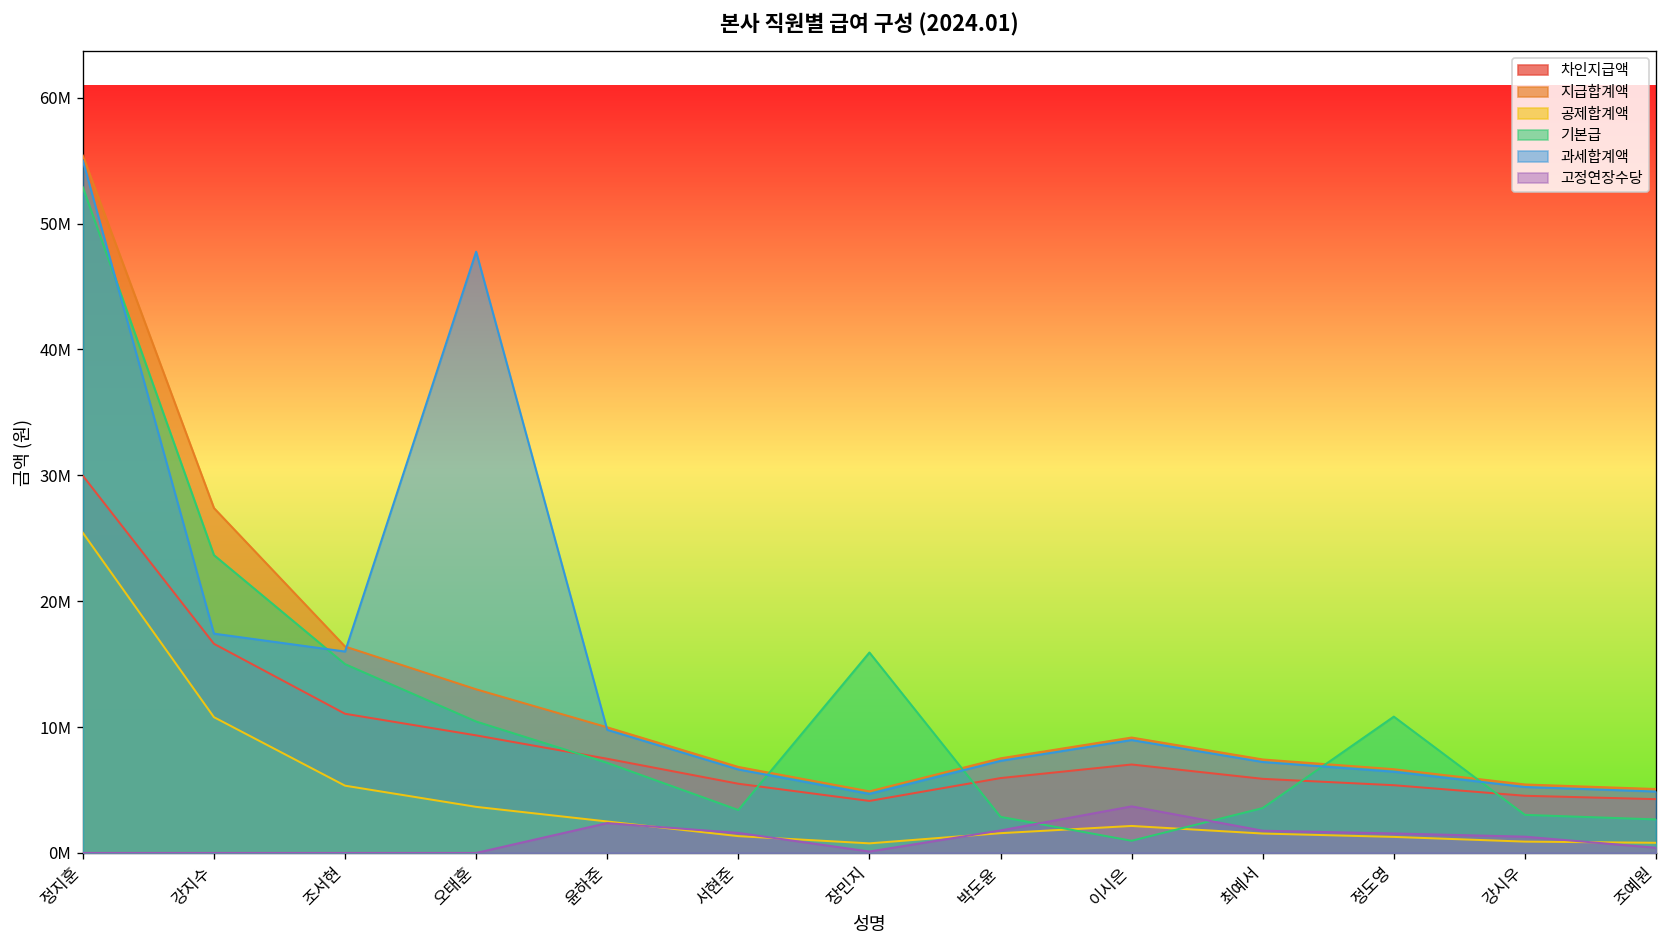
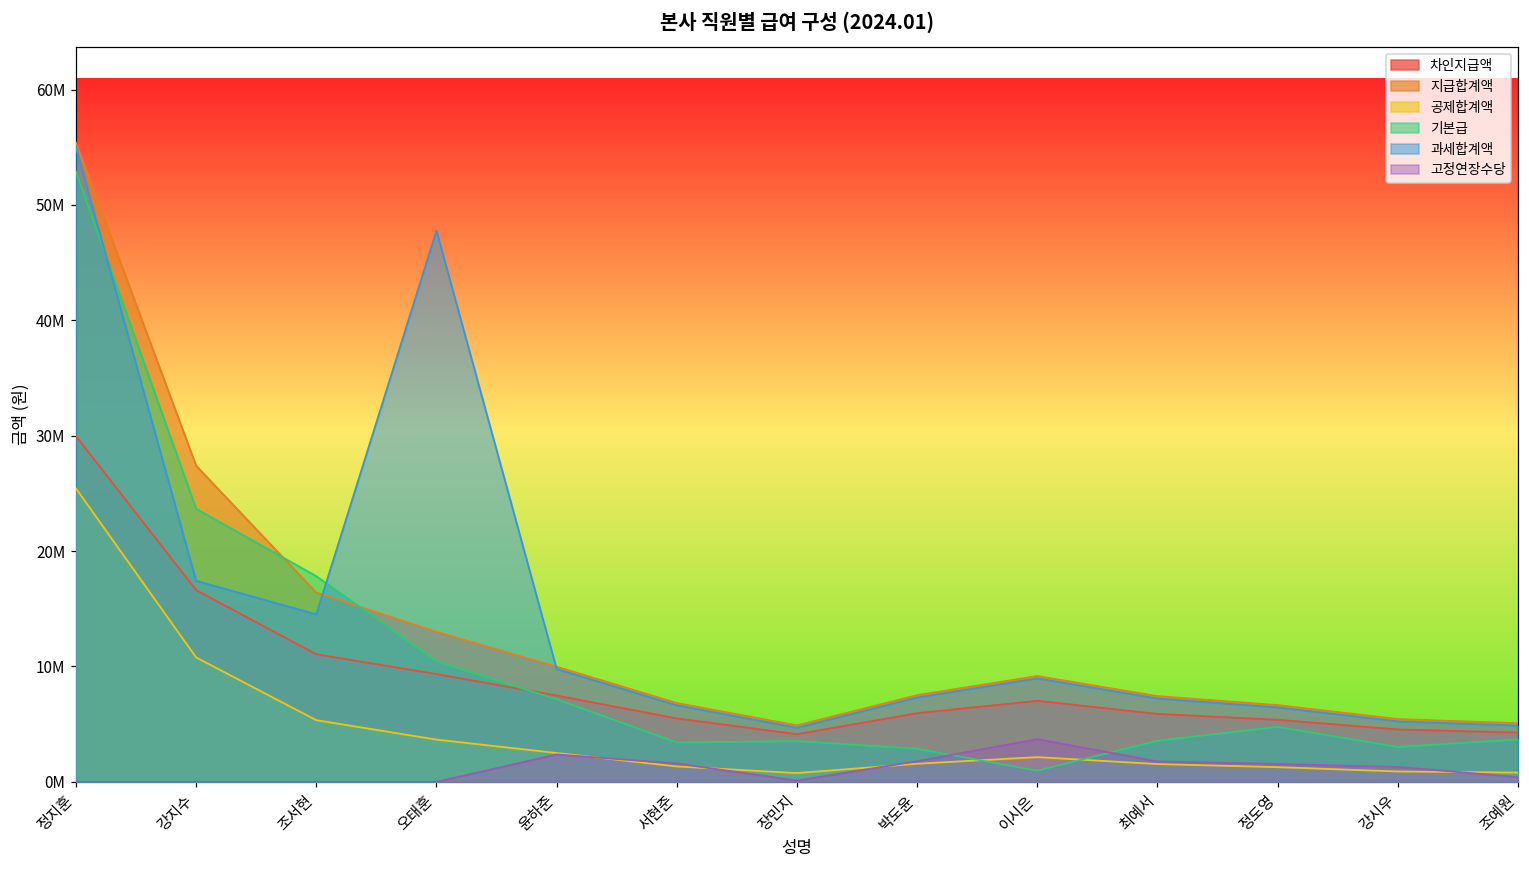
  {
    "기본급": {
      "정지훈": 52900000,
      "강지수": 23700000,
-     "조서현": 15000000,
+     "조서현": 17800000,
      "오태훈": 10400000,
      "윤하준": 7200000,
      "서현준": 3400000,
-     "장민지": 15900000,
+     "장민지": 3500000,
      "박도윤": 2900000,
      "이시은": 1000000,
      "최예서": 3600000,
-     "정도영": 10800000,
+     "정도영": 4800000,
      "강시우": 3000000,
-     "조예원": 2700000
+     "조예원": 3700000
    },
    "과세합계액": {
      "정지훈": 55000000,
      "강지수": 17400000,
-     "조서현": 16000000,
+     "조서현": 14500000,
      "오태훈": 47800000
    },
    "고정연장수당": {
      "정지훈": 0,
      "강지수": 0,
      "조서현": 0,
      "오태훈": 0,
      "서현준": 1600000,
      "장민지": 100000,
      "이시은": 3700000,
      "정도영": 1500000,
      "강시우": 1300000,
      "조예원": 400000
    }
  }
